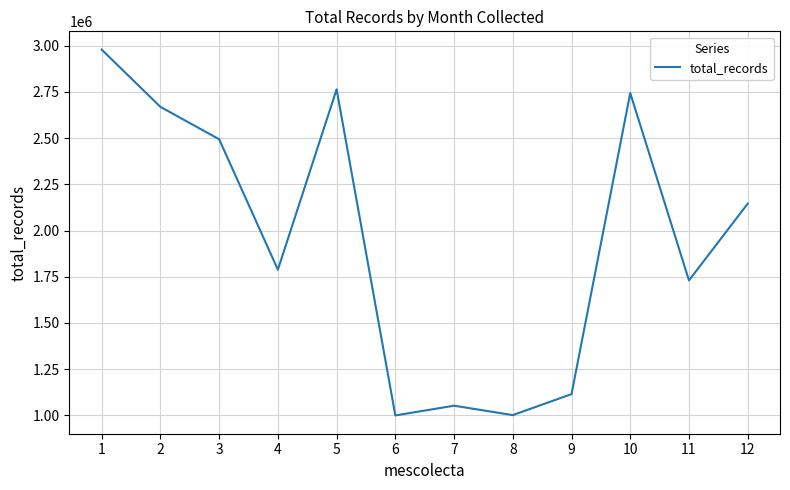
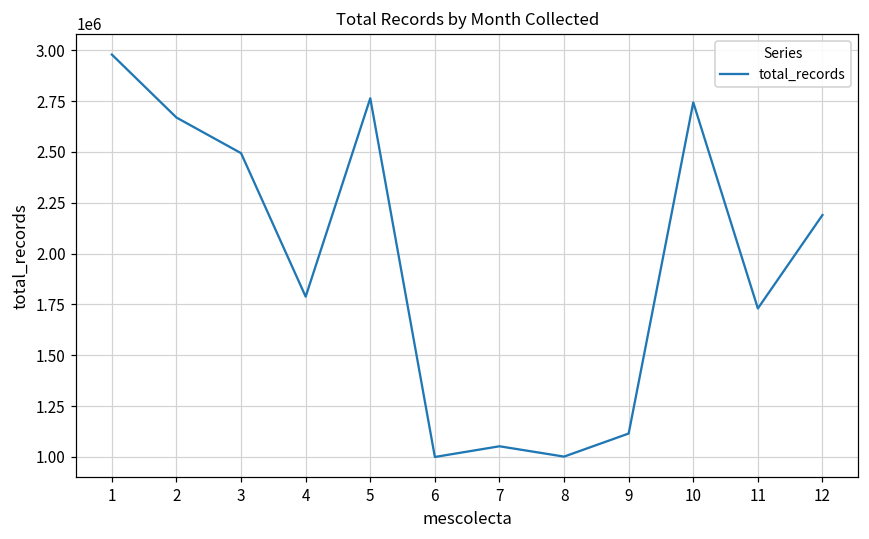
  {
    "1": 2980000,
    "2": 2670000,
    "3": 2490000,
    "4": 1790000,
    "5": 2760000,
    "6": 1000000,
    "7": 1050000,
    "8": 1000000,
    "9": 1120000,
    "10": 2740000,
    "11": 1730000,
-   "12": 2150000
+   "12": 2190000
  }
